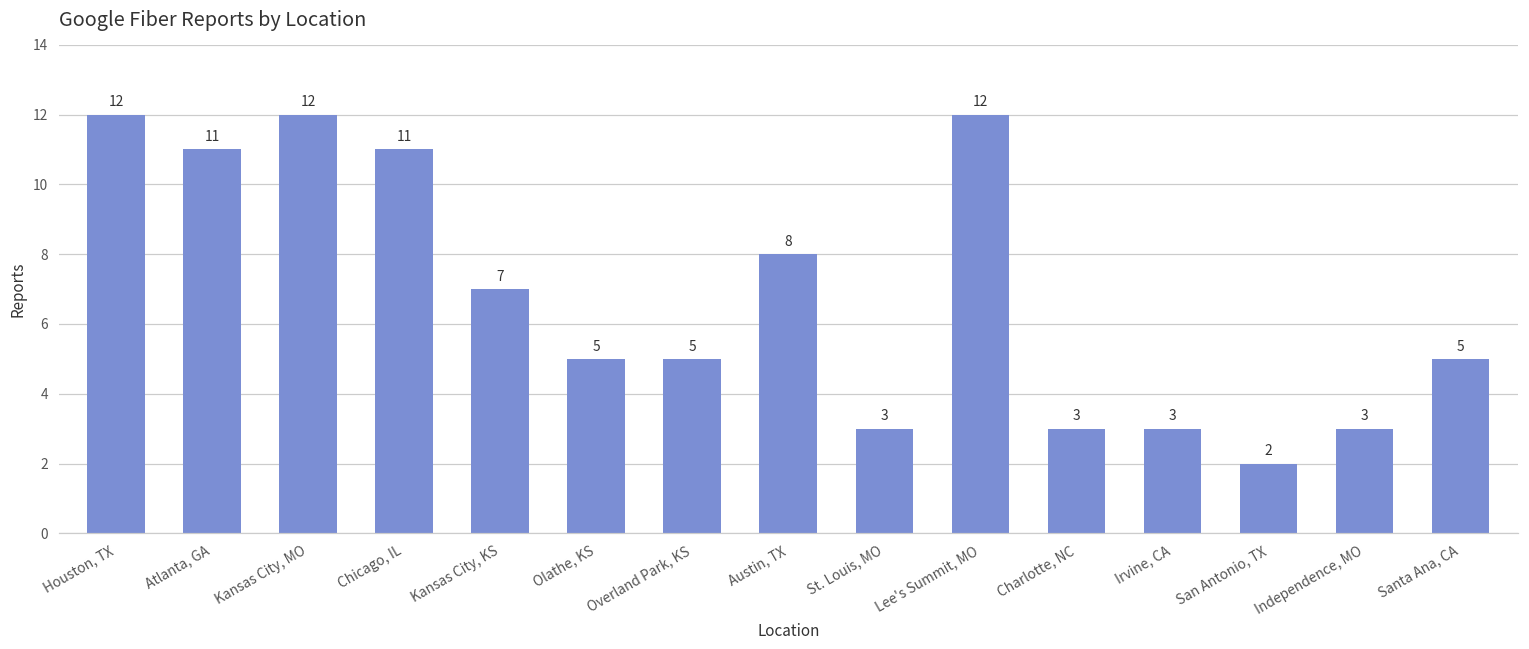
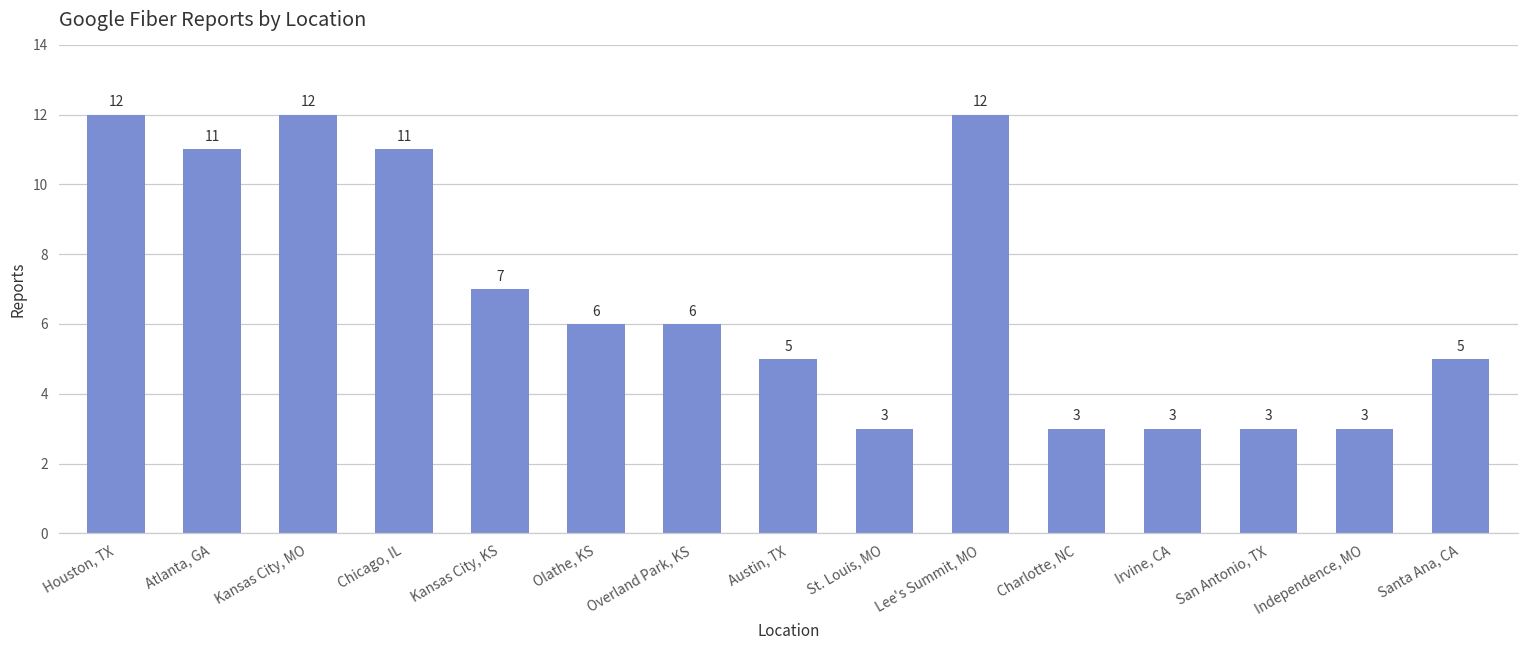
  {
    "Houston, TX": 12,
    "Atlanta, GA": 11,
    "Kansas City, MO": 12,
    "Chicago, IL": 11,
    "Kansas City, KS": 7,
-   "Olathe, KS": 5,
-   "Overland Park, KS": 5,
-   "Austin, TX": 8,
+   "Olathe, KS": 6,
+   "Overland Park, KS": 6,
+   "Austin, TX": 5,
    "St. Louis, MO": 3,
    "Lee's Summit, MO": 12,
    "Charlotte, NC": 3,
    "Irvine, CA": 3,
-   "San Antonio, TX": 2,
+   "San Antonio, TX": 3,
    "Independence, MO": 3,
    "Santa Ana, CA": 5
  }
